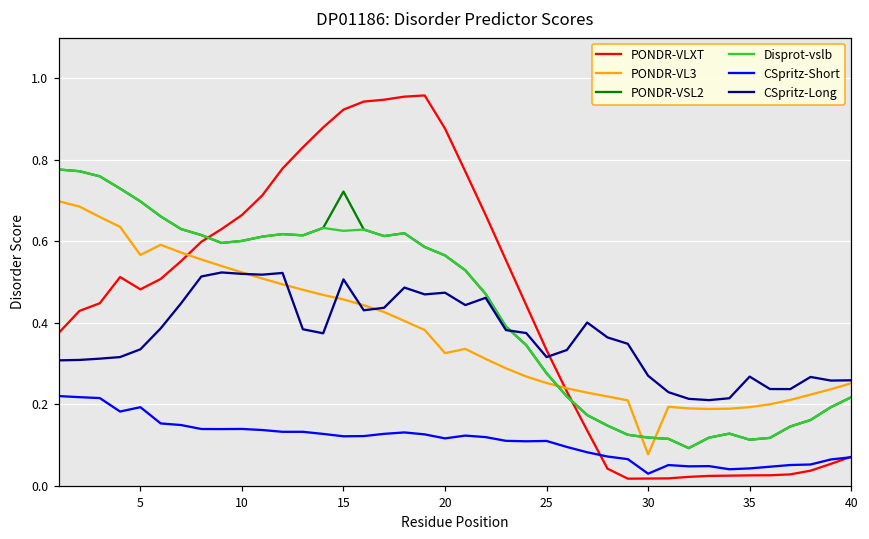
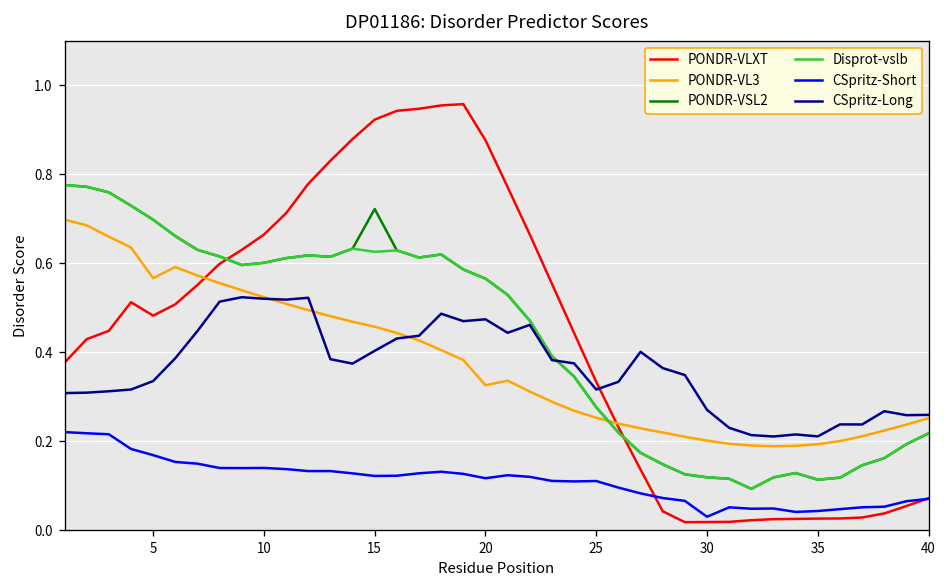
  {
    "PONDR-VLXT": {
      "5": 0.48,
      "10": 0.66,
      "15": 0.92,
      "20": 0.88,
      "25": 0.33,
      "30": 0.02,
      "35": 0.03
    },
    "PONDR-VL3": {
      "5": 0.57,
      "15": 0.46,
      "20": 0.33,
      "25": 0.25,
-     "30": 0.08,
+     "30": 0.20,
      "35": 0.19,
      "40": 0.25
    },
    "PONDR-VSL2": {
      "15": 0.72
    },
    "Disprot-vslb": {
      "15": 0.63
    },
    "CSpritz-Short": {
-     "5": 0.19,
+     "5": 0.17,
      "10": 0.14,
      "15": 0.12,
      "20": 0.12,
      "25": 0.11,
      "30": 0.03,
      "35": 0.04
    },
    "CSpritz-Long": {
      "5": 0.34,
-     "15": 0.51,
+     "15": 0.40,
      "20": 0.47,
      "25": 0.32,
      "30": 0.27,
-     "35": 0.27,
+     "35": 0.21,
      "40": 0.26
    }
  }
